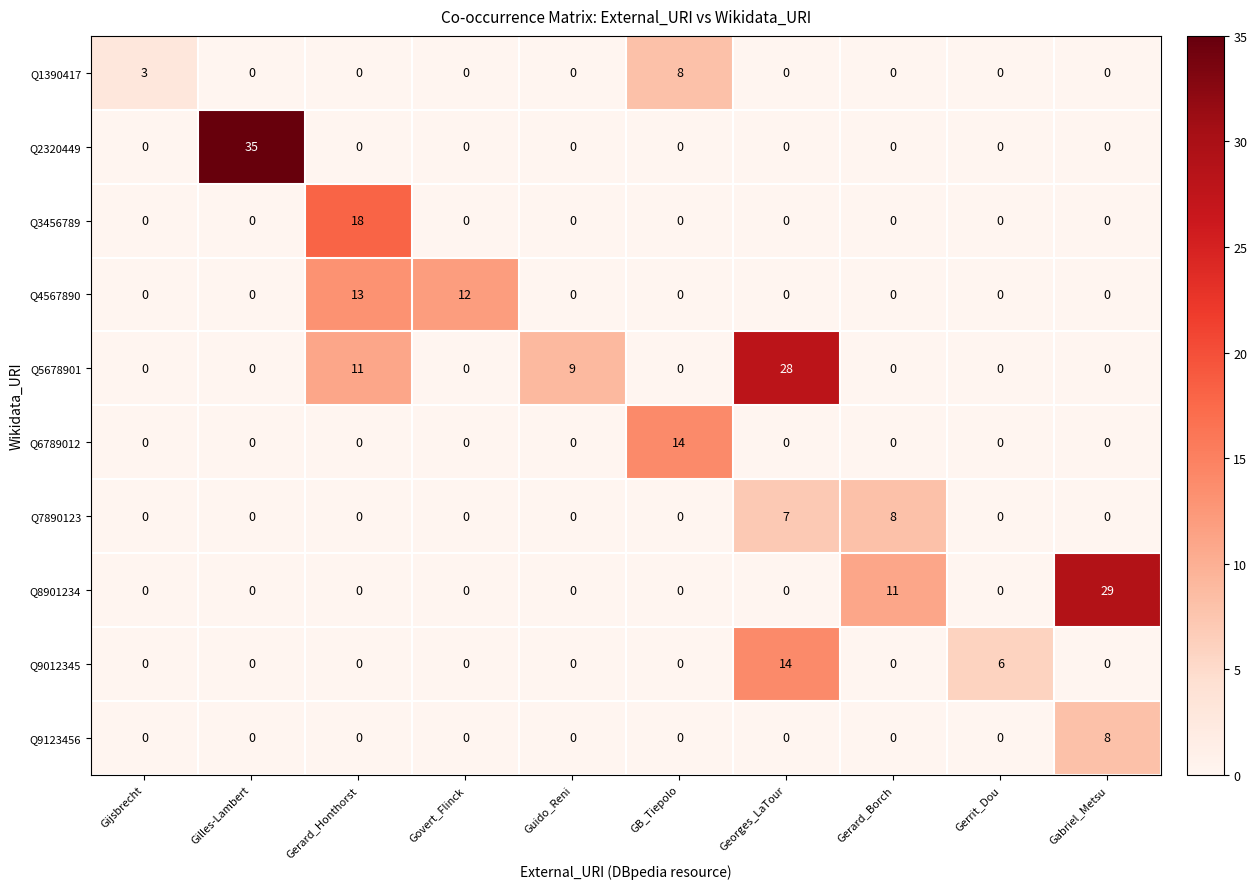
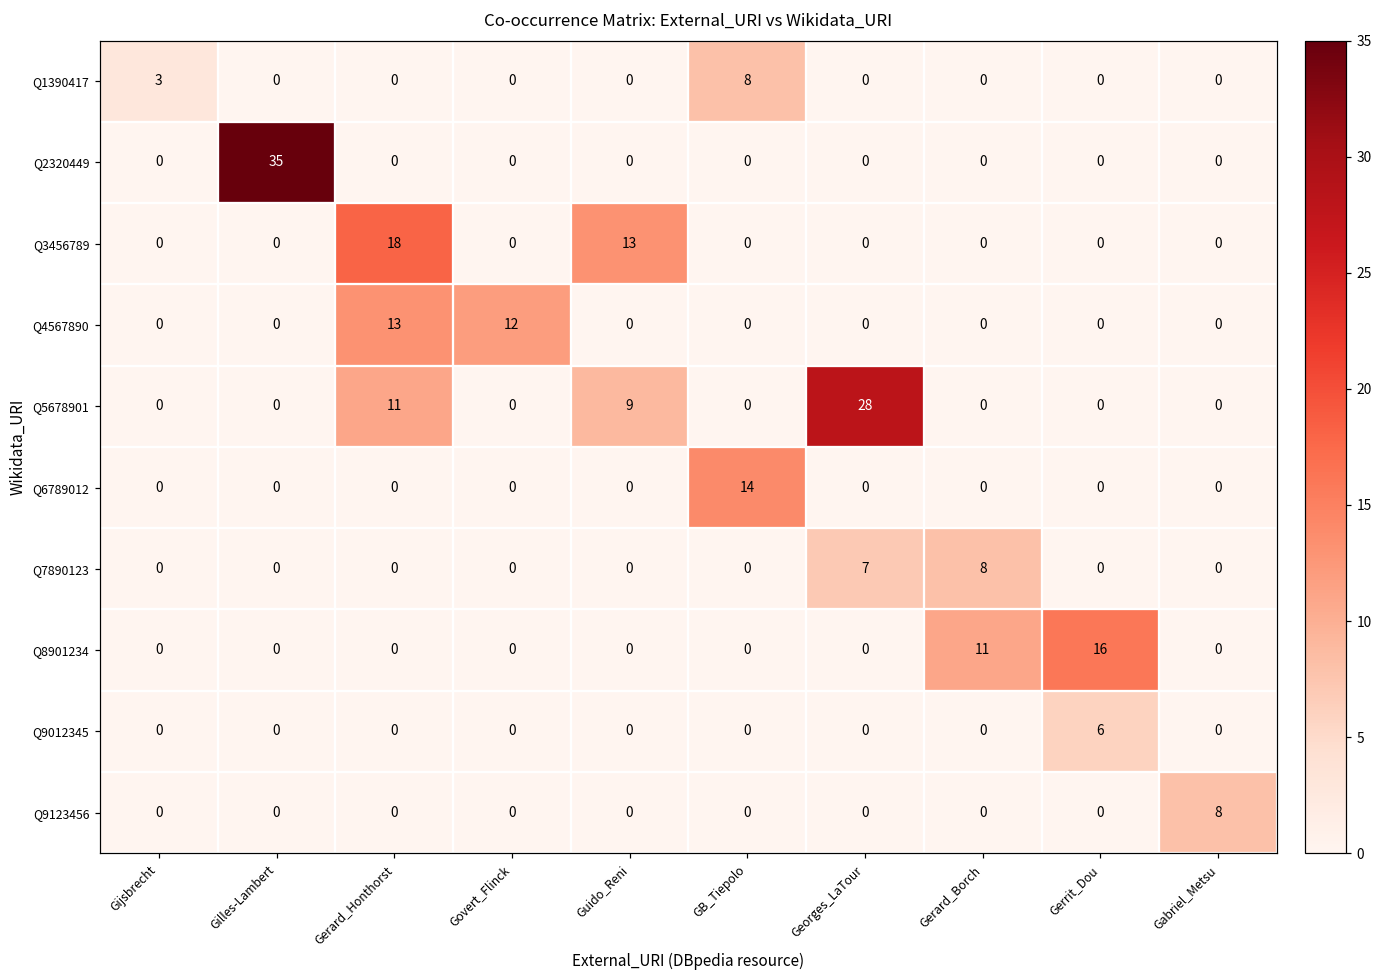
  {
    "Q1390417": {
      "Gijsbrecht": 3,
      "Gilles-Lambert": 0,
      "Gerard_Honthorst": 0,
      "Govert_Flinck": 0,
      "Guido_Reni": 0,
      "GB_Tiepolo": 8,
      "Georges_LaTour": 0,
      "Gerard_Borch": 0,
      "Gerrit_Dou": 0,
      "Gabriel_Metsu": 0
    },
    "Q2320449": {
      "Gijsbrecht": 0,
      "Gilles-Lambert": 35,
      "Gerard_Honthorst": 0,
      "Govert_Flinck": 0,
      "Guido_Reni": 0,
      "GB_Tiepolo": 0,
      "Georges_LaTour": 0,
      "Gerard_Borch": 0,
      "Gerrit_Dou": 0,
      "Gabriel_Metsu": 0
    },
    "Q3456789": {
      "Gijsbrecht": 0,
      "Gilles-Lambert": 0,
      "Gerard_Honthorst": 18,
      "Govert_Flinck": 0,
-     "Guido_Reni": 0,
+     "Guido_Reni": 13,
      "GB_Tiepolo": 0,
      "Georges_LaTour": 0,
      "Gerard_Borch": 0,
      "Gerrit_Dou": 0,
      "Gabriel_Metsu": 0
    },
    "Q4567890": {
      "Gijsbrecht": 0,
      "Gilles-Lambert": 0,
      "Gerard_Honthorst": 13,
      "Govert_Flinck": 12,
      "Guido_Reni": 0,
      "GB_Tiepolo": 0,
      "Georges_LaTour": 0,
      "Gerard_Borch": 0,
      "Gerrit_Dou": 0,
      "Gabriel_Metsu": 0
    },
    "Q5678901": {
      "Gijsbrecht": 0,
      "Gilles-Lambert": 0,
      "Gerard_Honthorst": 11,
      "Govert_Flinck": 0,
      "Guido_Reni": 9,
      "GB_Tiepolo": 0,
      "Georges_LaTour": 28,
      "Gerard_Borch": 0,
      "Gerrit_Dou": 0,
      "Gabriel_Metsu": 0
    },
    "Q6789012": {
      "Gijsbrecht": 0,
      "Gilles-Lambert": 0,
      "Gerard_Honthorst": 0,
      "Govert_Flinck": 0,
      "Guido_Reni": 0,
      "GB_Tiepolo": 14,
      "Georges_LaTour": 0,
      "Gerard_Borch": 0,
      "Gerrit_Dou": 0,
      "Gabriel_Metsu": 0
    },
    "Q7890123": {
      "Gijsbrecht": 0,
      "Gilles-Lambert": 0,
      "Gerard_Honthorst": 0,
      "Govert_Flinck": 0,
      "Guido_Reni": 0,
      "GB_Tiepolo": 0,
      "Georges_LaTour": 7,
      "Gerard_Borch": 8,
      "Gerrit_Dou": 0,
      "Gabriel_Metsu": 0
    },
    "Q8901234": {
      "Gijsbrecht": 0,
      "Gilles-Lambert": 0,
      "Gerard_Honthorst": 0,
      "Govert_Flinck": 0,
      "Guido_Reni": 0,
      "GB_Tiepolo": 0,
      "Georges_LaTour": 0,
      "Gerard_Borch": 11,
-     "Gerrit_Dou": 0,
-     "Gabriel_Metsu": 29
+     "Gerrit_Dou": 16,
+     "Gabriel_Metsu": 0
    },
    "Q9012345": {
      "Gijsbrecht": 0,
      "Gilles-Lambert": 0,
      "Gerard_Honthorst": 0,
      "Govert_Flinck": 0,
      "Guido_Reni": 0,
      "GB_Tiepolo": 0,
-     "Georges_LaTour": 14,
+     "Georges_LaTour": 0,
      "Gerard_Borch": 0,
      "Gerrit_Dou": 6,
      "Gabriel_Metsu": 0
    },
    "Q9123456": {
      "Gijsbrecht": 0,
      "Gilles-Lambert": 0,
      "Gerard_Honthorst": 0,
      "Govert_Flinck": 0,
      "Guido_Reni": 0,
      "GB_Tiepolo": 0,
      "Georges_LaTour": 0,
      "Gerard_Borch": 0,
      "Gerrit_Dou": 0,
      "Gabriel_Metsu": 8
    }
  }
